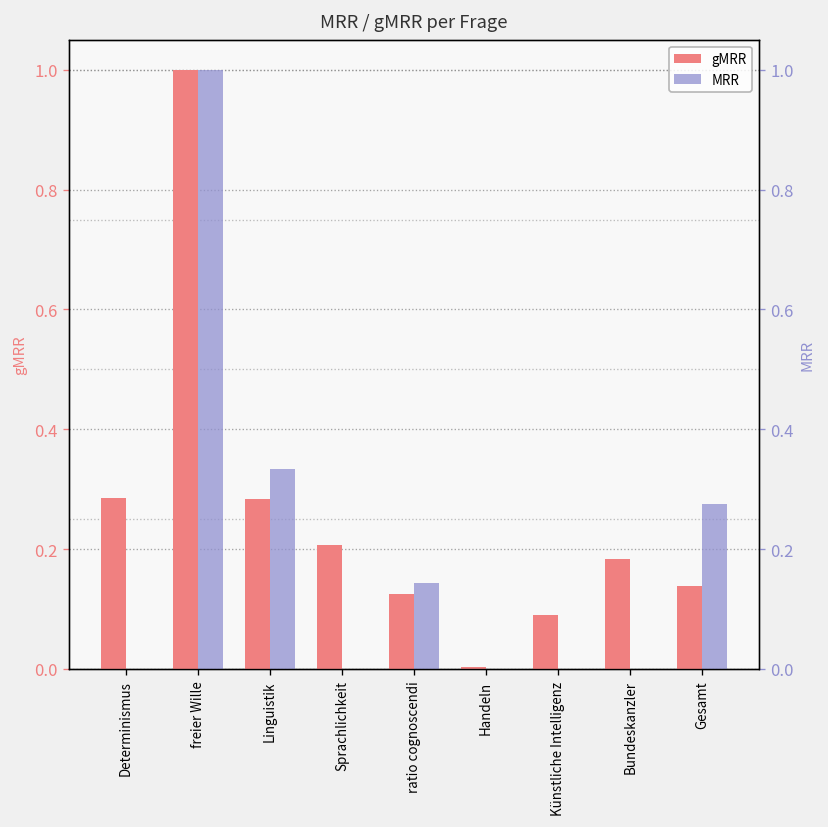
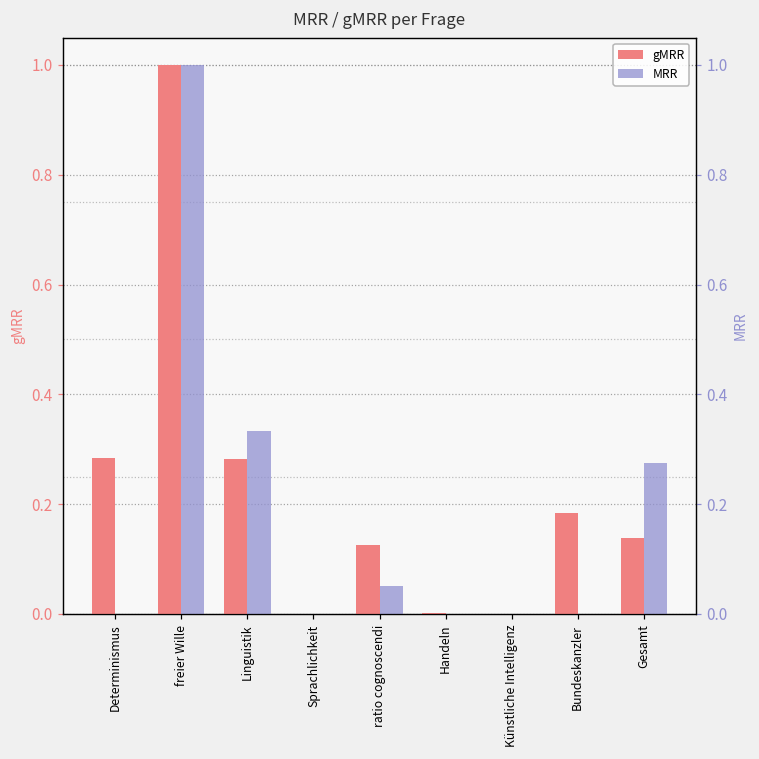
  {
    "gMRR": {
      "Determinismus": 0.28,
      "freier Wille": 1.00,
      "Linguistik": 0.28,
-     "Sprachlichkeit": 0.21,
+     "Sprachlichkeit": 0.00,
      "ratio cognoscendi": 0.12,
-     "Künstliche Intelligenz": 0.09,
+     "Künstliche Intelligenz": 0.00,
      "Bundeskanzler": 0.18,
      "Gesamt": 0.14
    },
    "MRR": {
      "freier Wille": 1.00,
      "Linguistik": 0.33,
-     "ratio cognoscendi": 0.14,
+     "ratio cognoscendi": 0.05,
      "Gesamt": 0.28
    }
  }
